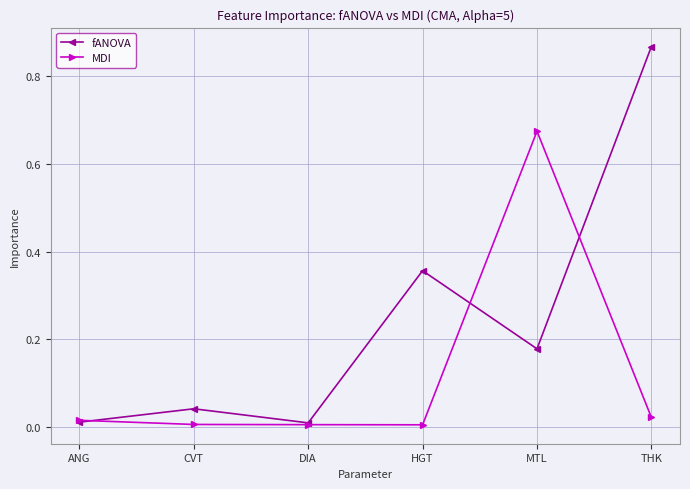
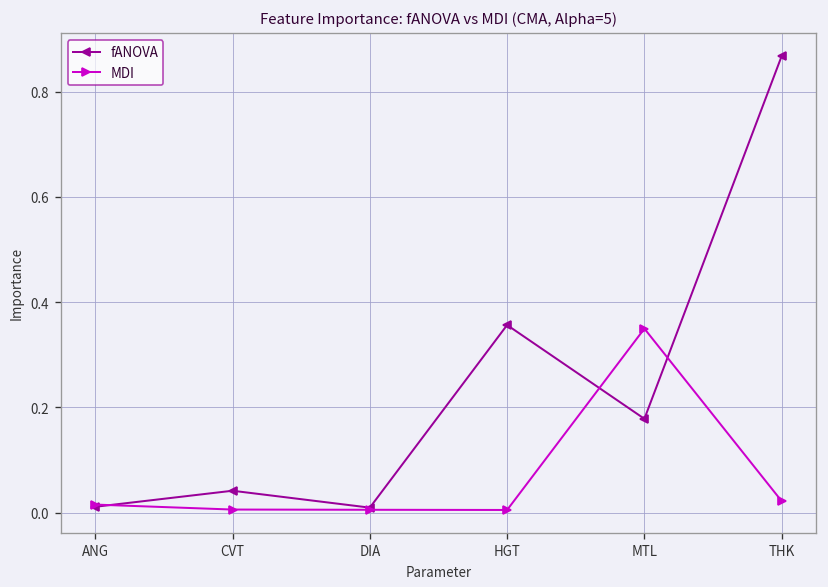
  {
    "fANOVA": {
      "CVT": 0.04,
      "HGT": 0.36,
      "MTL": 0.18,
      "THK": 0.87
    },
    "MDI": {
      "CVT": 0.01,
      "HGT": 0.00,
-     "MTL": 0.67,
+     "MTL": 0.35,
      "THK": 0.02
    }
  }
